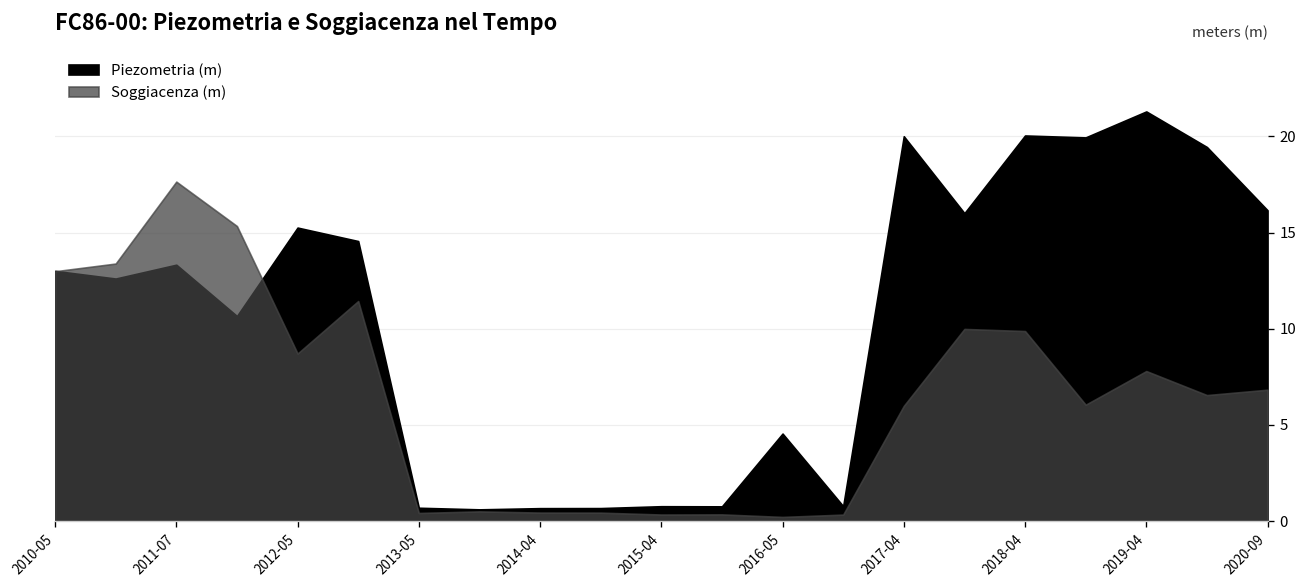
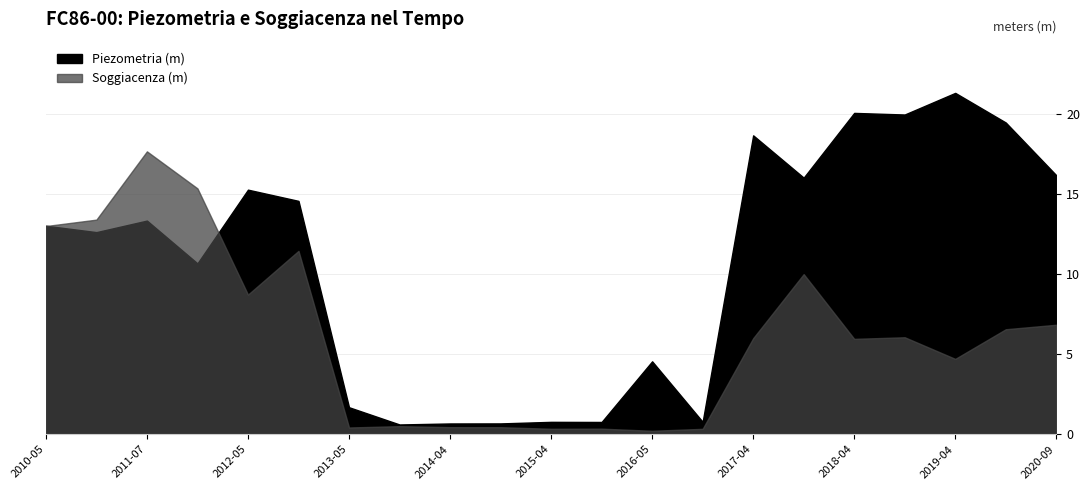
  {
    "Piezometria (m)": {
      "2011-07": 13.3,
      "2012-05": 15.3,
-     "2013-05": 0.7,
+     "2013-05": 1.7,
      "2014-04": 0.7,
      "2015-04": 0.8,
      "2016-05": 4.5,
-     "2017-04": 20.0,
+     "2017-04": 18.7,
      "2018-04": 20.1,
      "2019-04": 21.3,
      "2020-09": 16.2
    },
    "Soggiacenza (m)": {
      "2011-07": 17.7,
      "2012-05": 8.7,
      "2013-05": 0.4,
      "2014-04": 0.4,
      "2015-04": 0.3,
      "2016-05": 0.2,
      "2017-04": 6.0,
-     "2018-04": 9.9,
-     "2019-04": 7.8,
+     "2018-04": 6.0,
+     "2019-04": 4.7,
      "2020-09": 6.8
    }
  }
